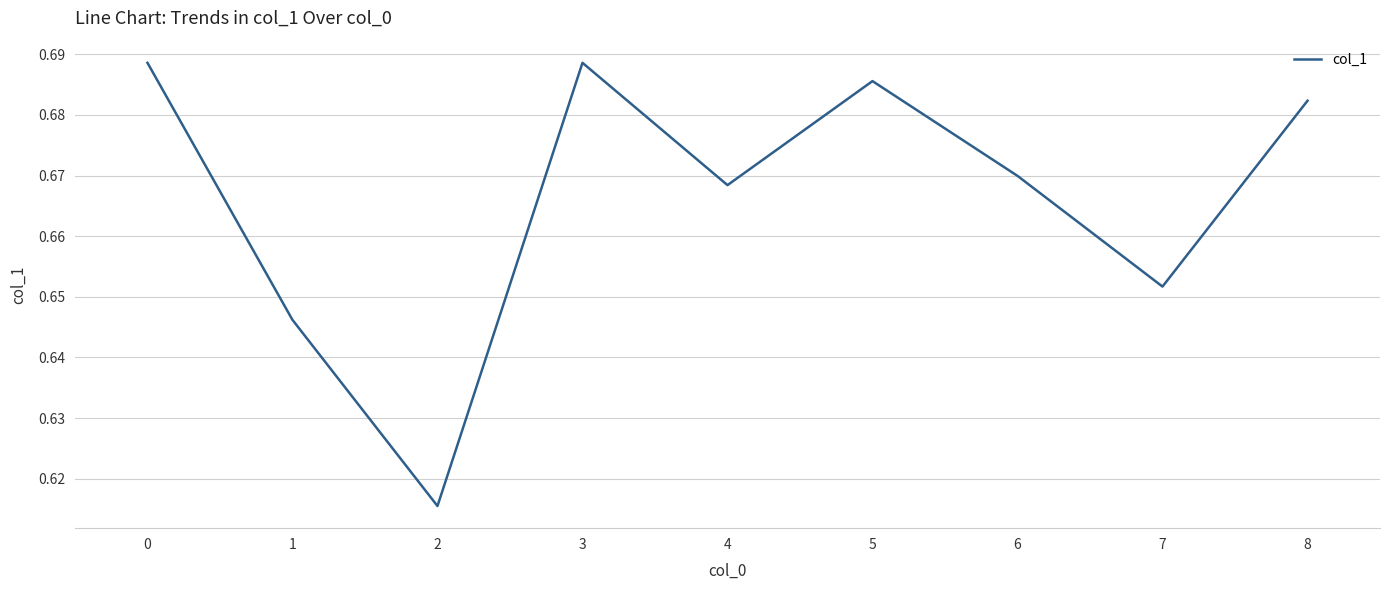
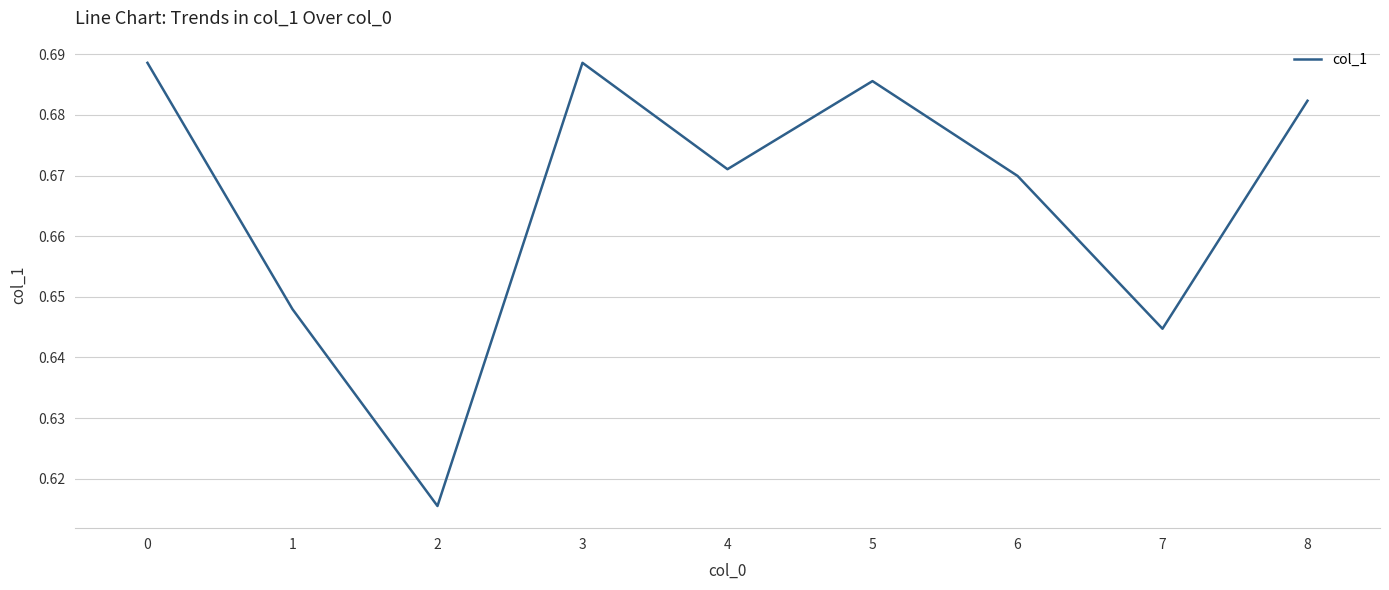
  {
    "0": 0.689,
-   "1": 0.646,
+   "1": 0.648,
    "2": 0.615,
    "3": 0.689,
-   "4": 0.668,
+   "4": 0.671,
    "5": 0.686,
    "6": 0.670,
-   "7": 0.652,
+   "7": 0.645,
    "8": 0.682
  }
